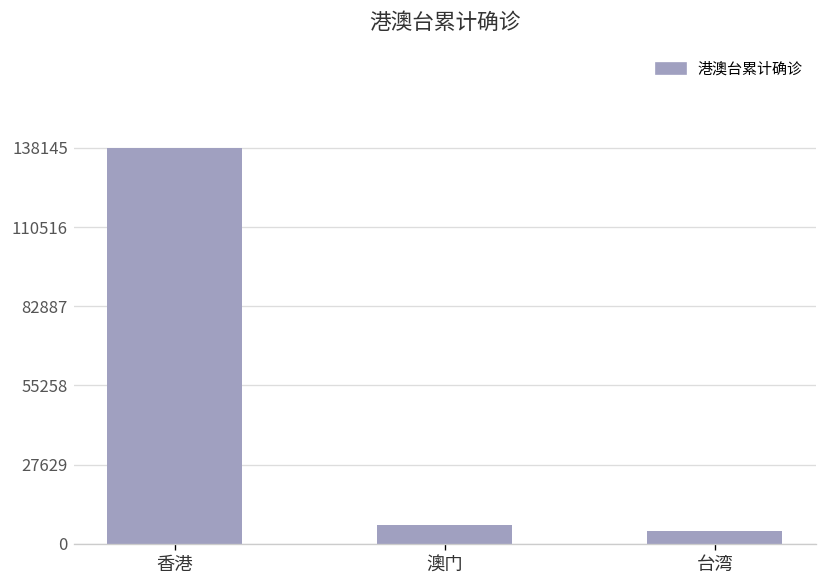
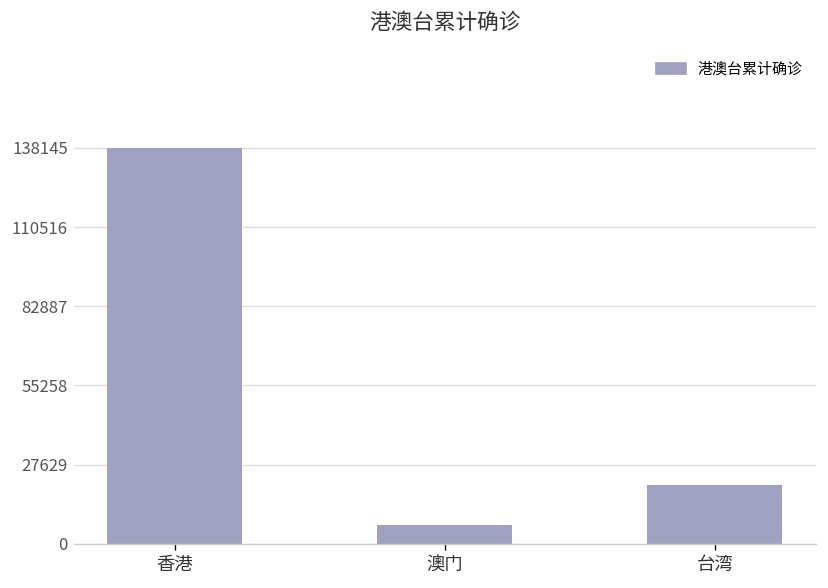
  {
    "香港": 138000,
    "澳门": 7000,
-   "台湾": 5000
+   "台湾": 21000
  }
